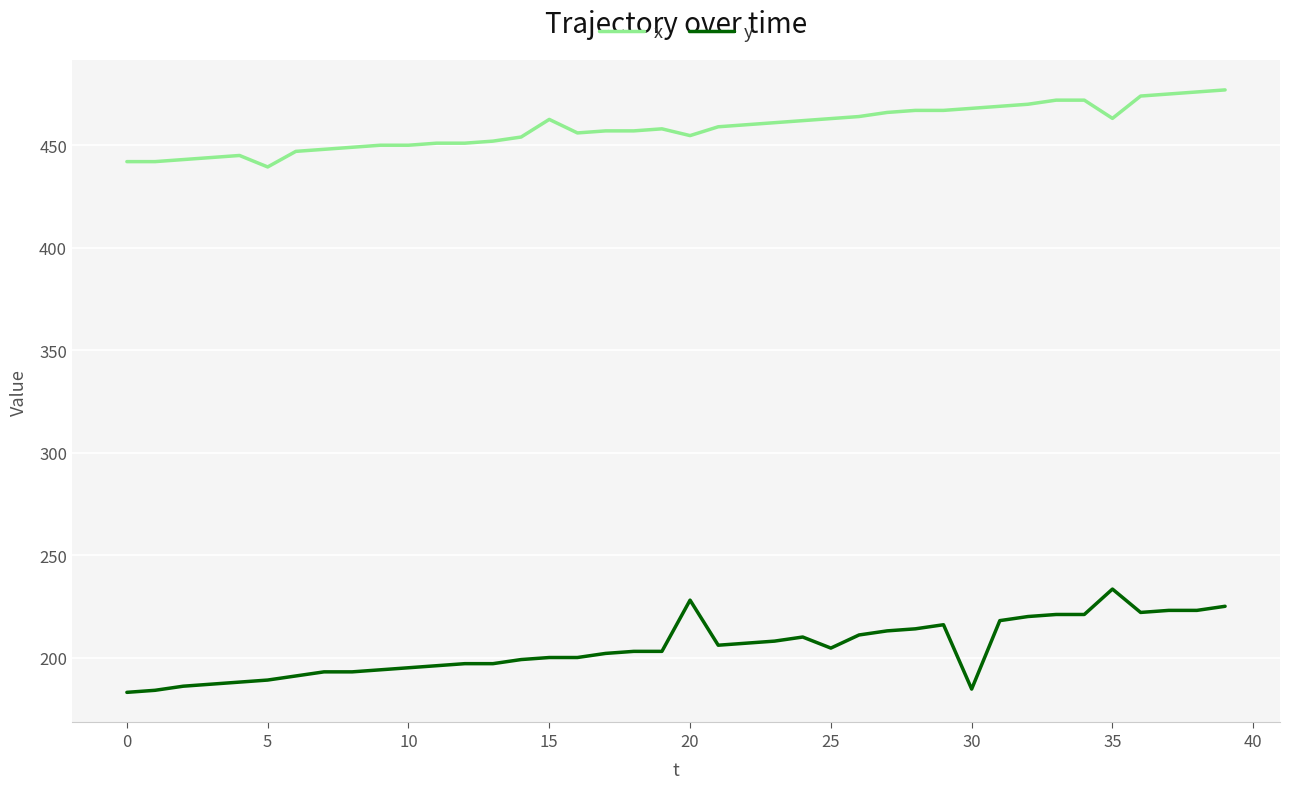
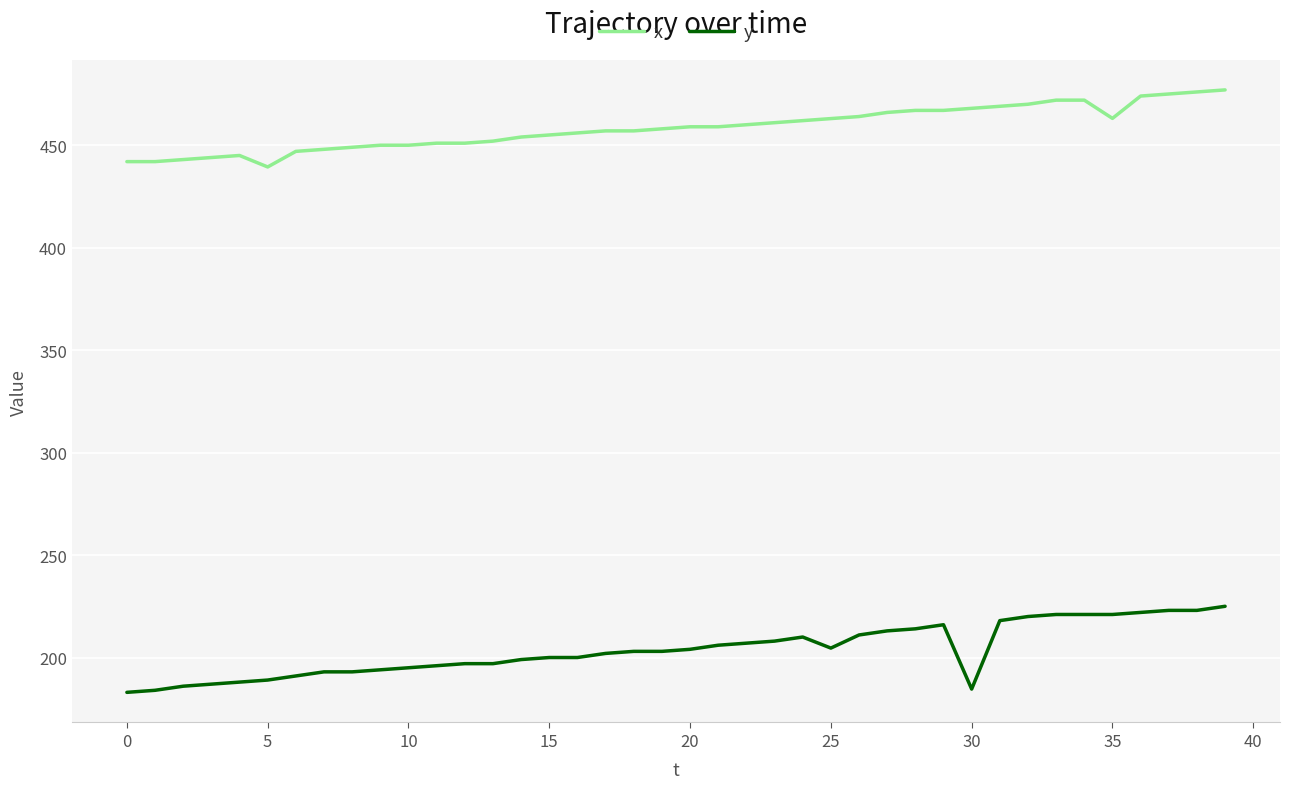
  {
    "x": {
      "0": 442,
      "5": 439,
      "10": 450,
-     "15": 463,
-     "20": 455,
+     "15": 455,
+     "20": 459,
      "25": 463,
      "30": 468,
      "35": 463
    },
    "y": {
      "0": 183,
      "5": 189,
      "10": 195,
      "15": 200,
-     "20": 228,
+     "20": 204,
      "25": 205,
      "30": 185,
-     "35": 233
+     "35": 221
    }
  }
